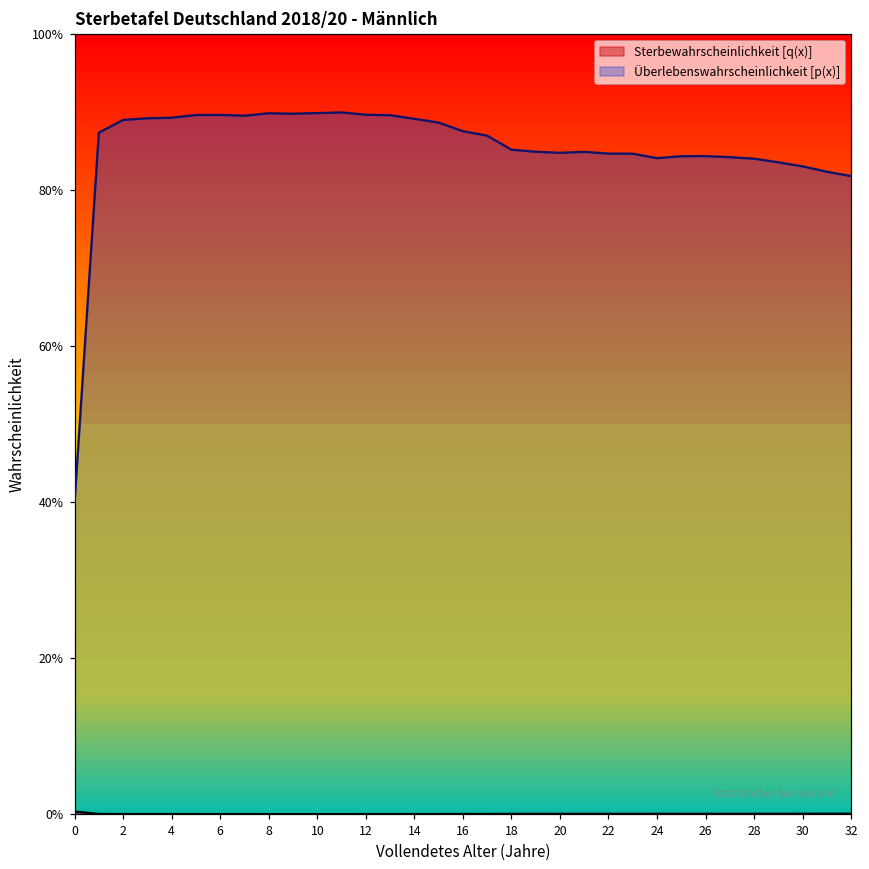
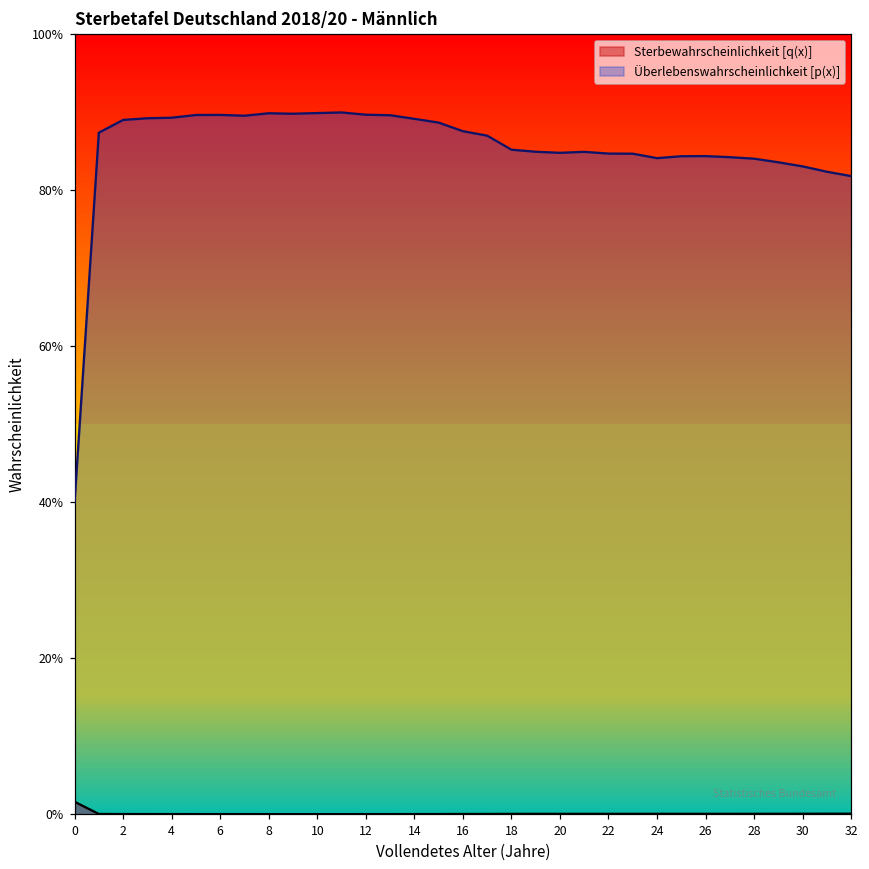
  {
    "Sterbewahrscheinlichkeit [q(x)]": {
-     "0": "0%",
+     "0": "2%",
      "2": "0%",
      "4": "0%",
      "6": "0%",
      "8": "0%",
      "10": "0%",
      "12": "0%",
      "14": "0%",
      "16": "0%",
      "18": "0%",
      "20": "0%",
      "22": "0%",
      "24": "0%",
      "26": "0%",
      "28": "0%",
      "30": "0%",
      "32": "0%"
    },
    "Überlebenswahrscheinlichkeit [p(x)]": {
      "0": "40%",
      "2": "89%",
      "4": "89%",
      "6": "90%",
      "8": "90%",
      "10": "90%",
      "12": "90%",
      "14": "89%",
      "16": "88%",
      "18": "85%",
      "20": "85%",
      "22": "85%",
      "24": "84%",
      "26": "84%",
      "28": "84%",
      "30": "83%",
      "32": "82%"
    }
  }
